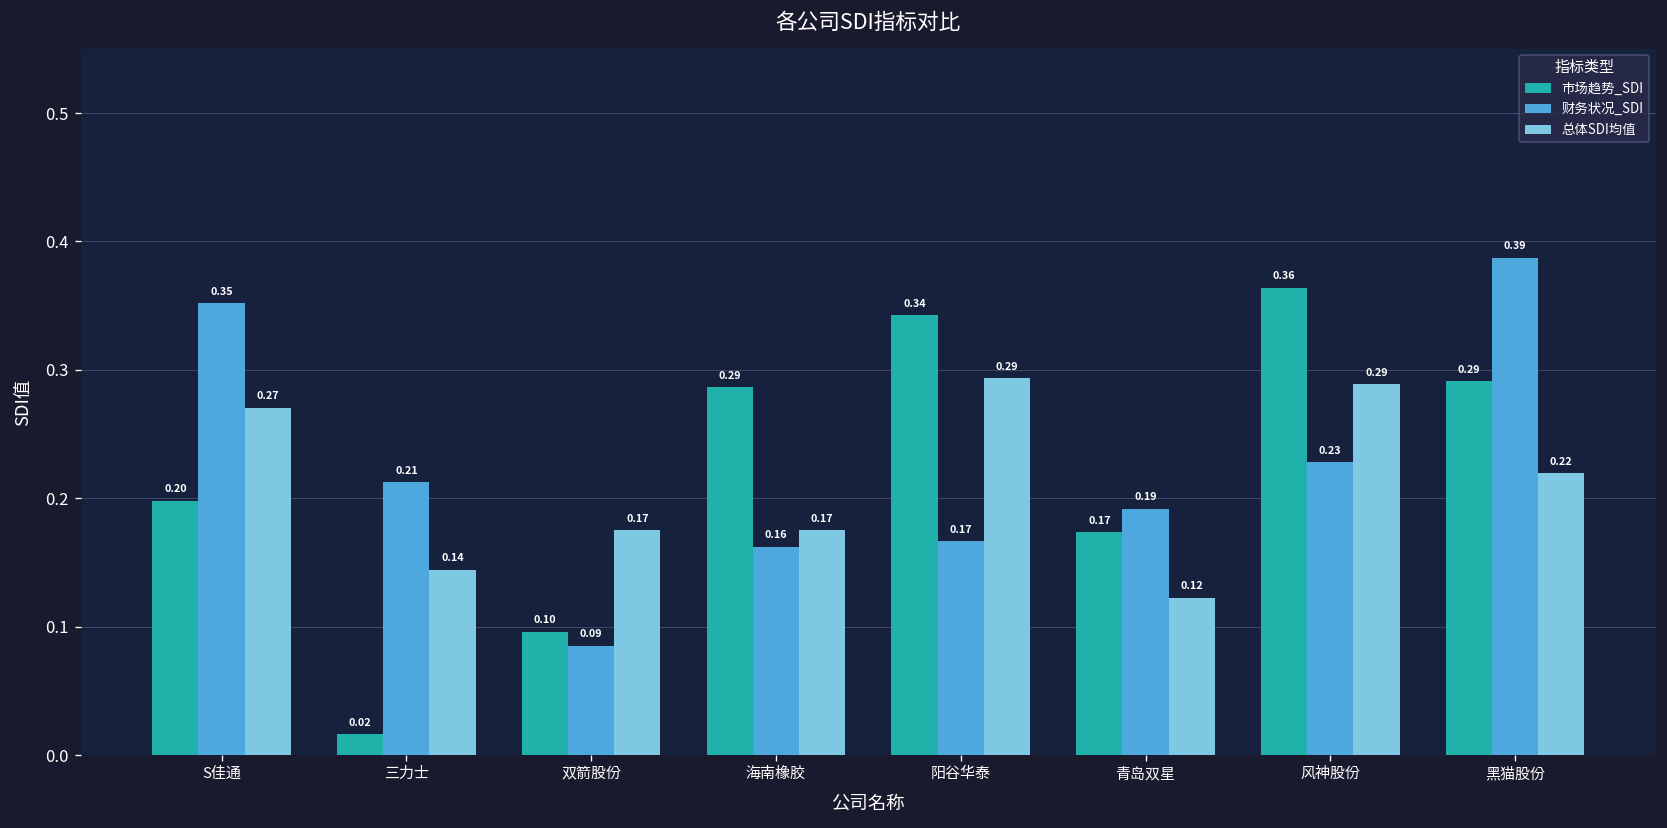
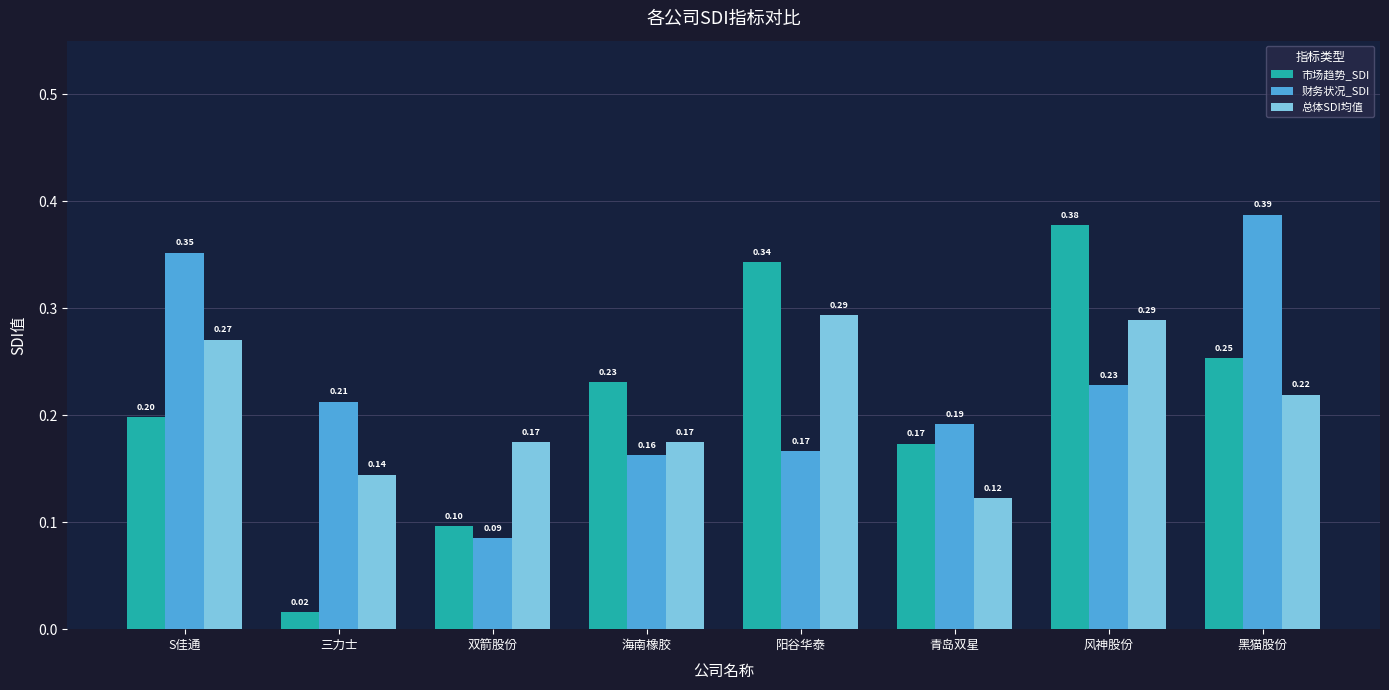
  {
    "市场趋势_SDI": {
      "S佳通": 0.20,
      "三力士": 0.02,
      "双箭股份": 0.10,
-     "海南橡胶": 0.29,
+     "海南橡胶": 0.23,
      "阳谷华泰": 0.34,
      "青岛双星": 0.17,
-     "风神股份": 0.36,
-     "黑猫股份": 0.29
+     "风神股份": 0.38,
+     "黑猫股份": 0.25
    }
  }
